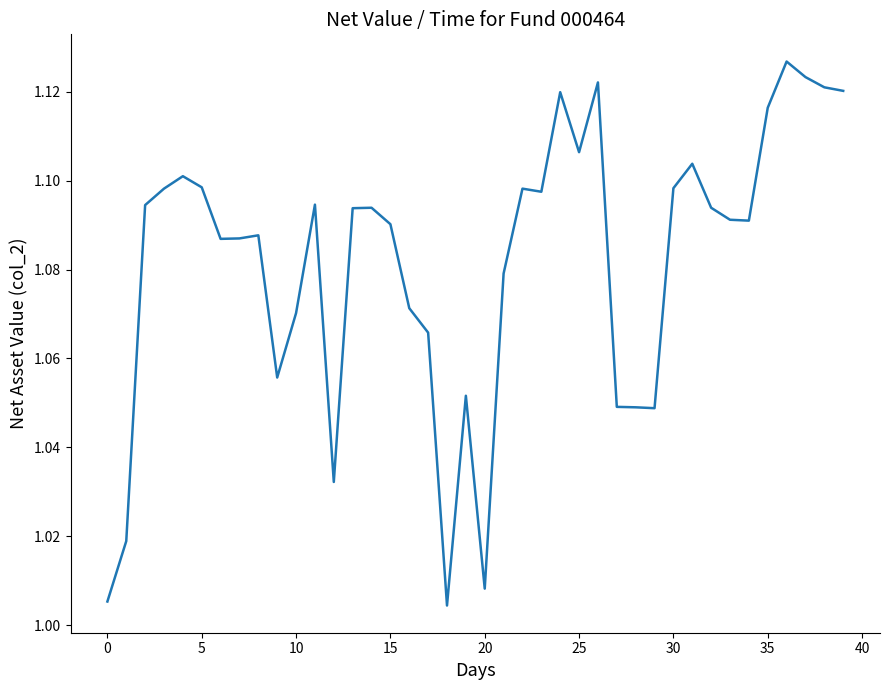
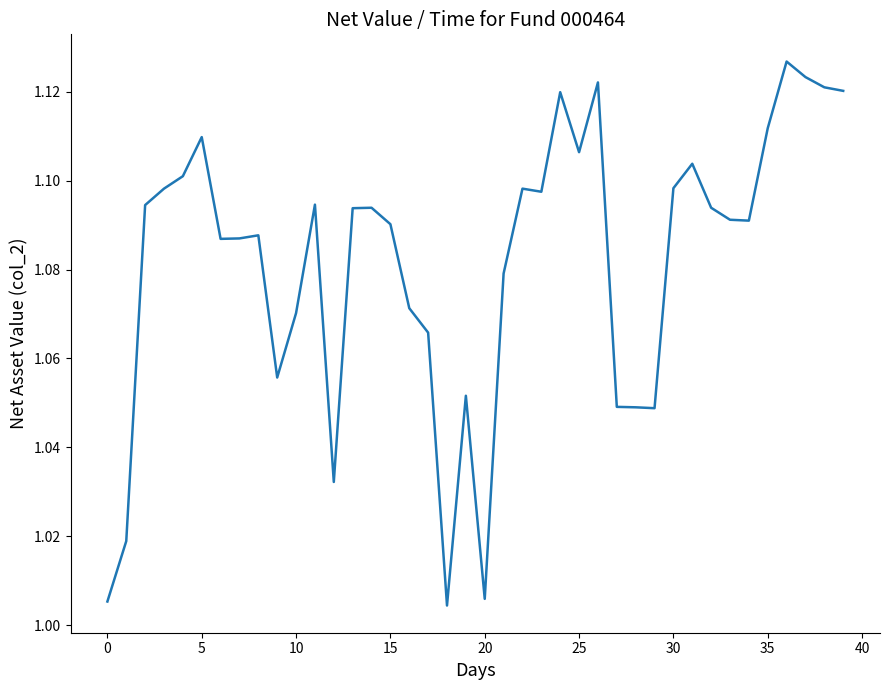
  {
    "0": 1.005,
-   "5": 1.099,
+   "5": 1.110,
    "10": 1.070,
    "15": 1.090,
-   "20": 1.008,
+   "20": 1.006,
    "25": 1.106,
    "30": 1.098,
-   "35": 1.116
+   "35": 1.112
  }
